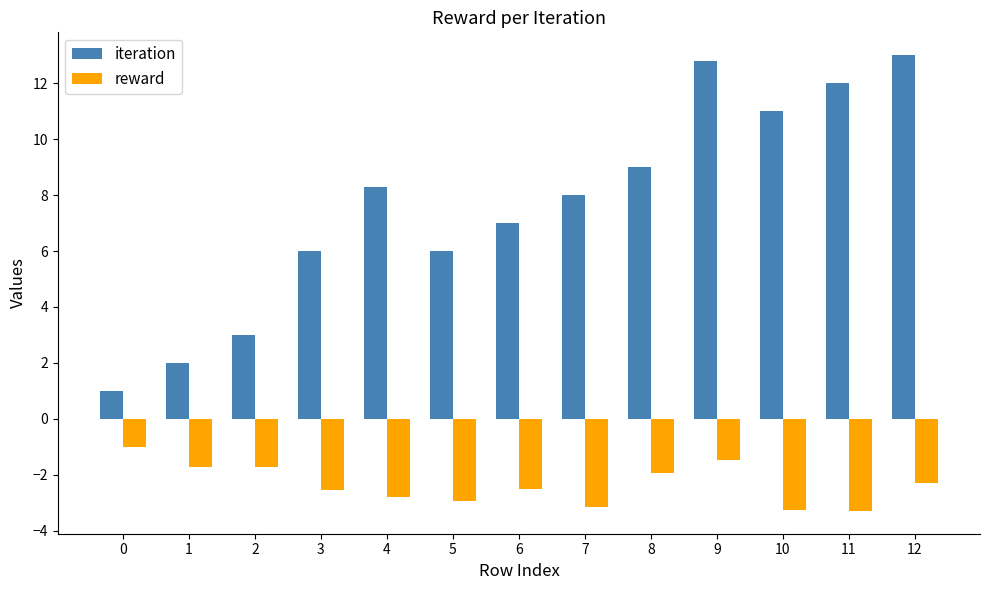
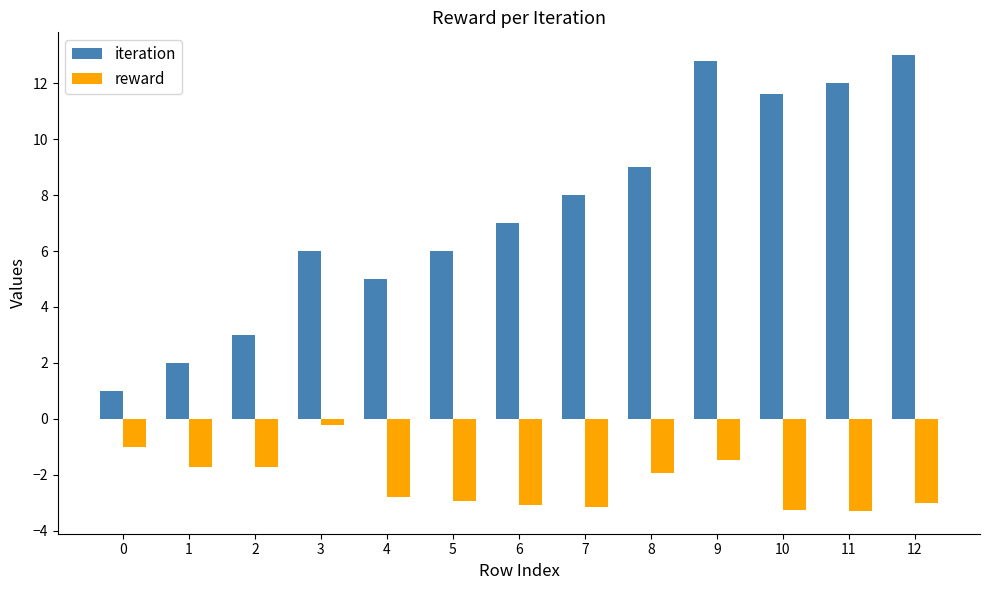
  {
    "iteration": {
      "0": 1.0,
      "1": 2.0,
      "2": 3.0,
      "3": 6.0,
-     "4": 8.3,
+     "4": 5.0,
      "5": 6.0,
      "6": 7.0,
      "7": 8.0,
      "8": 9.0,
      "9": 12.8,
-     "10": 11.0,
+     "10": 11.6,
      "11": 12.0,
      "12": 13.0
    },
    "reward": {
      "0": -1.0,
      "1": -1.7,
      "2": -1.7,
-     "3": -2.5,
+     "3": -0.2,
      "4": -2.8,
      "5": -2.9,
-     "6": -2.5,
+     "6": -3.1,
      "7": -3.1,
      "8": -1.9,
      "9": -1.5,
      "10": -3.3,
      "11": -3.3,
-     "12": -2.3
+     "12": -3.0
    }
  }
